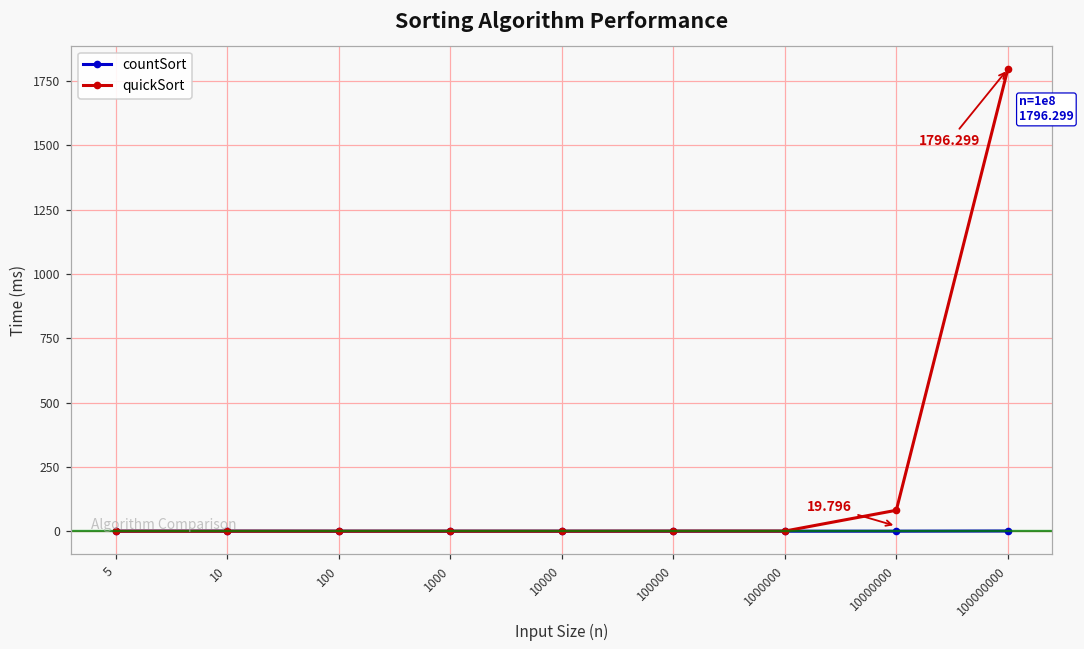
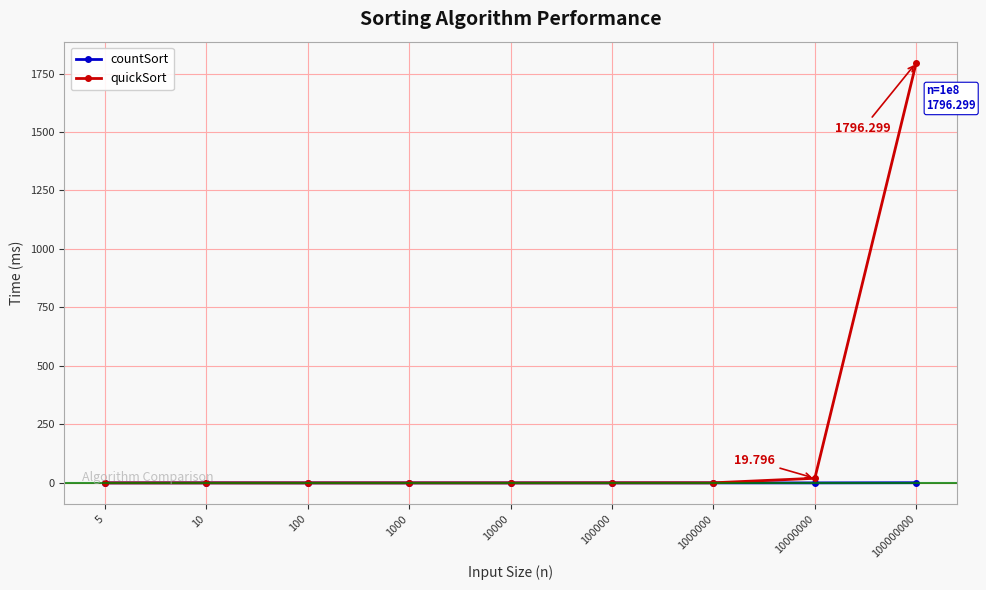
  {
    "countSort": {
      "10000000": 0,
      "100000000": 0
    },
    "quickSort": {
-     "10000000": 80
+     "10000000": 20
    }
  }
